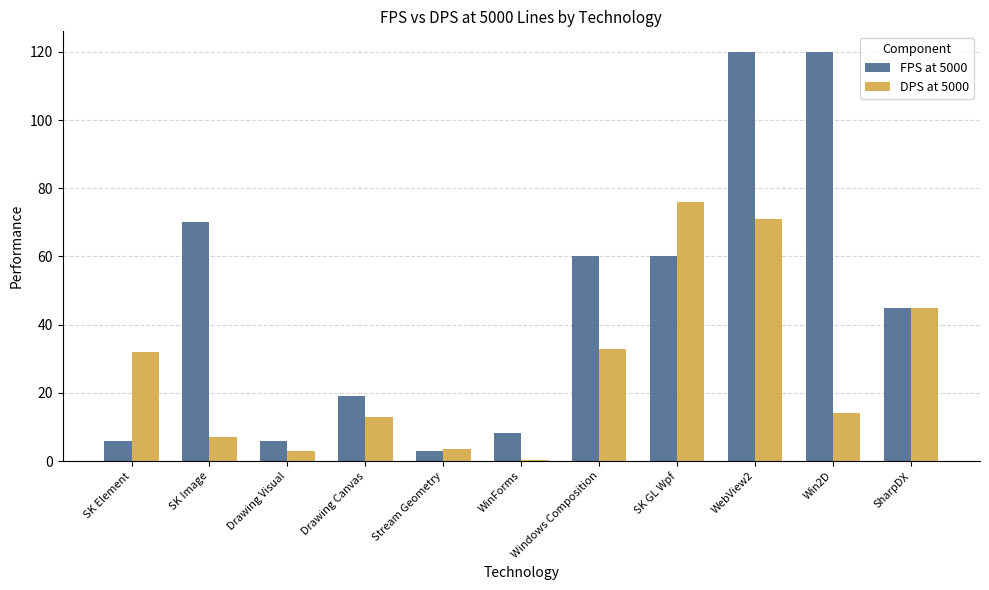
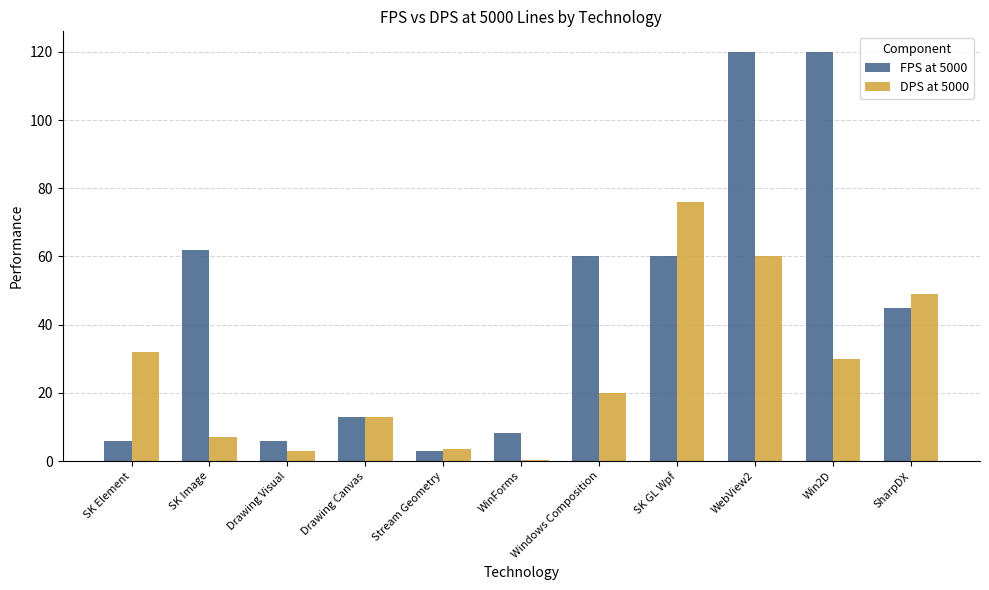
  {
    "FPS at 5000": {
      "SK Element": 6,
-     "SK Image": 70,
+     "SK Image": 62,
      "Drawing Visual": 6,
-     "Drawing Canvas": 19,
+     "Drawing Canvas": 13,
      "Stream Geometry": 3,
      "WinForms": 8,
      "Windows Composition": 60,
      "SK GL Wpf": 60,
      "WebView2": 120,
      "Win2D": 120,
      "SharpDX": 45
    },
    "DPS at 5000": {
      "SK Element": 32,
      "SK Image": 7,
      "Drawing Visual": 3,
      "Drawing Canvas": 13,
      "Stream Geometry": 4,
-     "Windows Composition": 33,
+     "Windows Composition": 20,
      "SK GL Wpf": 76,
-     "WebView2": 71,
-     "Win2D": 14,
-     "SharpDX": 45
+     "WebView2": 60,
+     "Win2D": 30,
+     "SharpDX": 49
    }
  }
